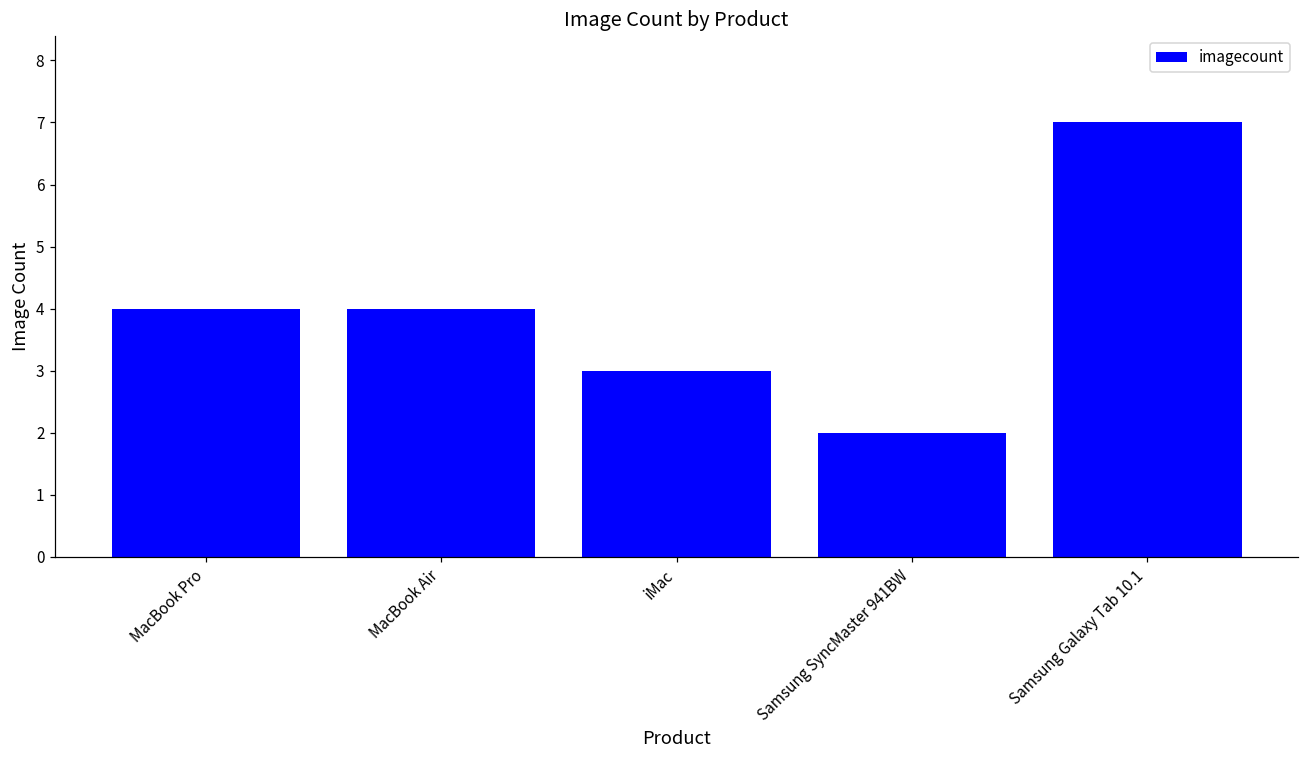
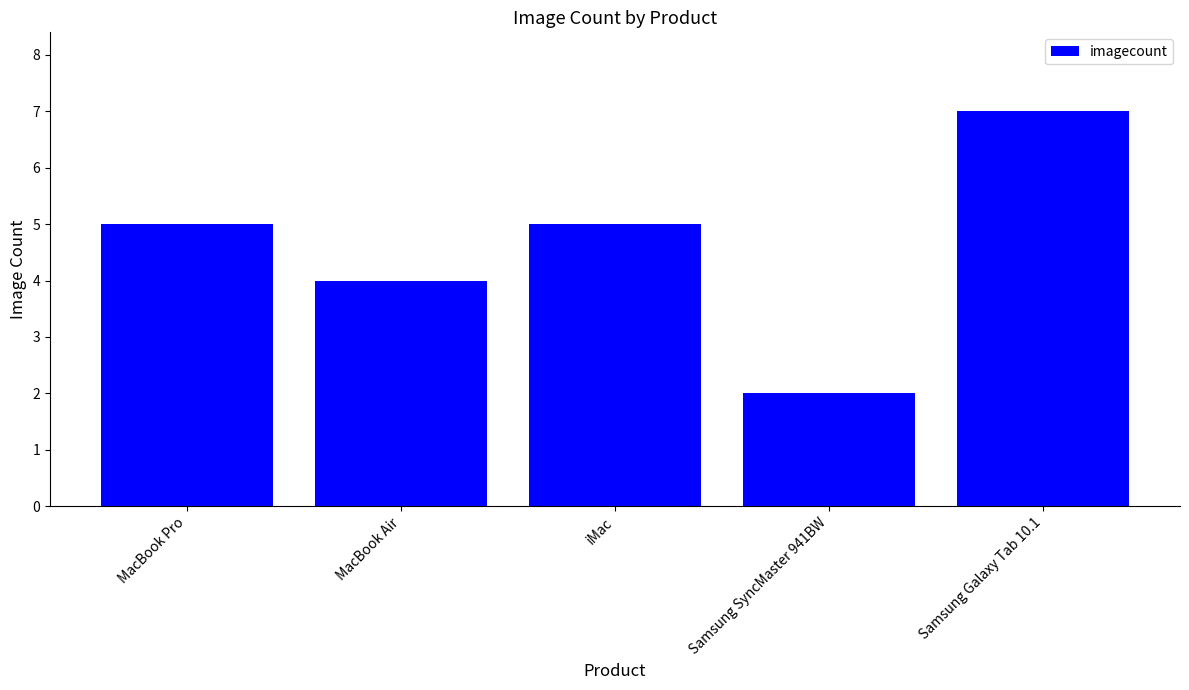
  {
-   "MacBook Pro": 4,
+   "MacBook Pro": 5,
    "MacBook Air": 4,
-   "iMac": 3,
+   "iMac": 5,
    "Samsung SyncMaster 941BW": 2,
    "Samsung Galaxy Tab 10.1": 7
  }
